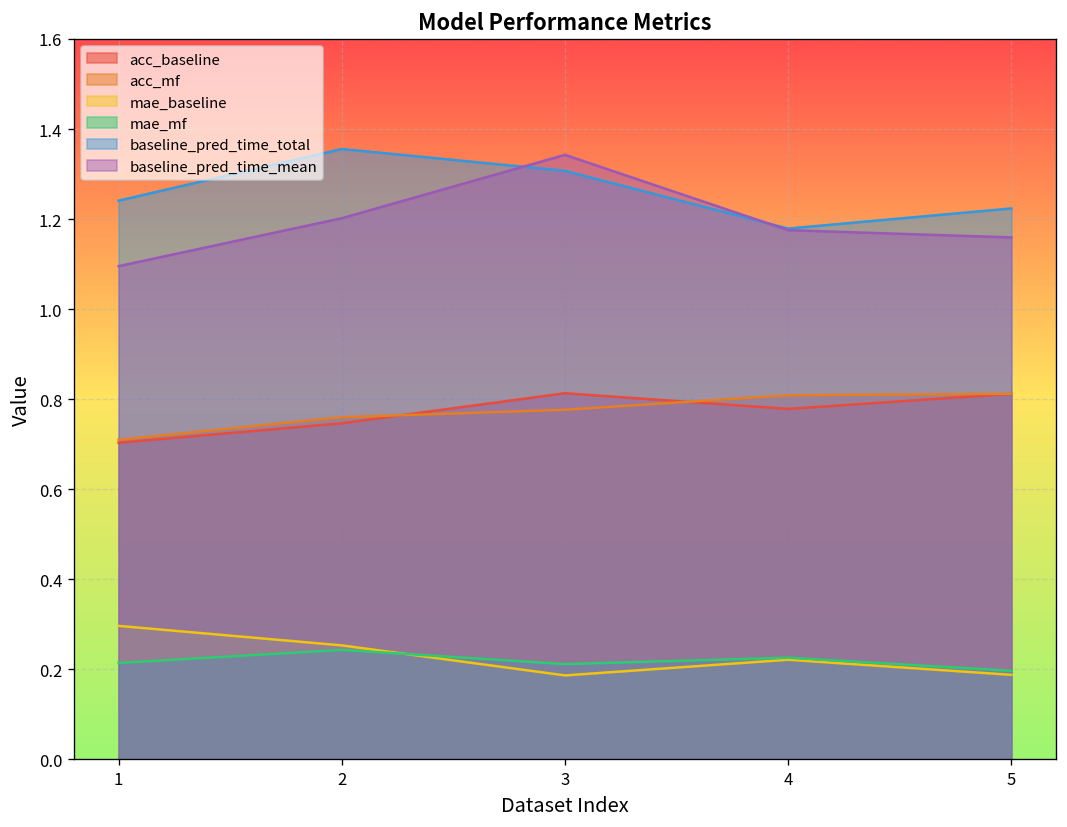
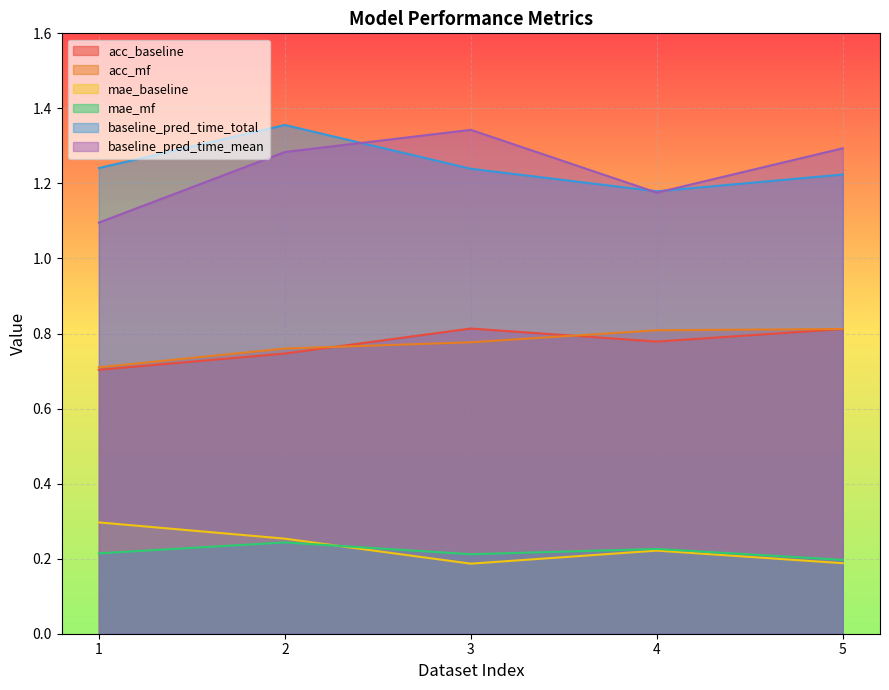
  {
    "mae_mf": {
      "1": 0.21,
      "2": 0.24,
      "3": 0.21,
      "5": 0.20
    },
    "baseline_pred_time_total": {
      "1": 1.24,
      "2": 1.36,
-     "3": 1.31,
+     "3": 1.24,
      "5": 1.22
    },
    "baseline_pred_time_mean": {
      "1": 1.10,
-     "2": 1.20,
+     "2": 1.28,
      "3": 1.34,
-     "5": 1.16
+     "5": 1.29
    }
  }
